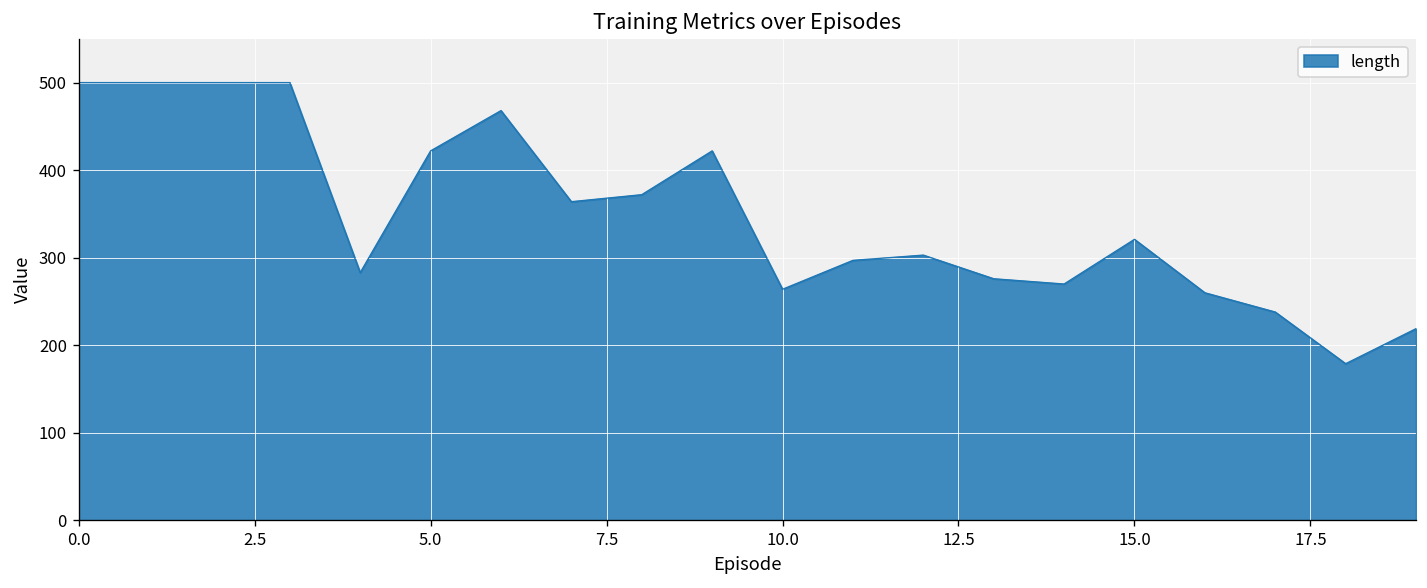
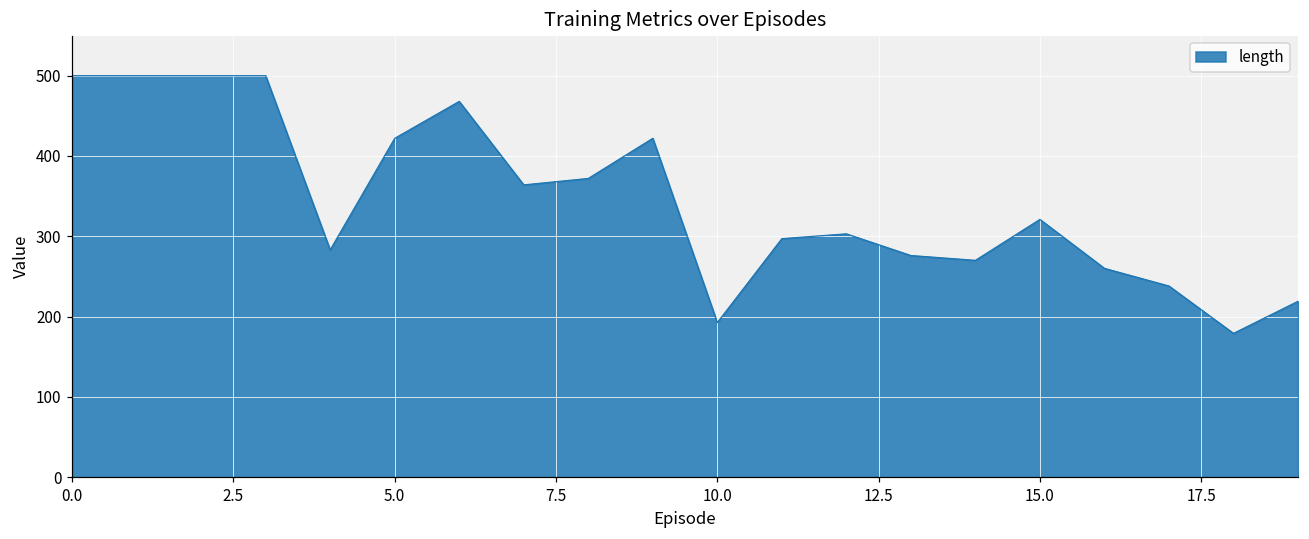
  {
    "0.0": 500,
    "5.0": 420,
-   "10.0": 260,
+   "10.0": 190,
    "15.0": 320
  }
